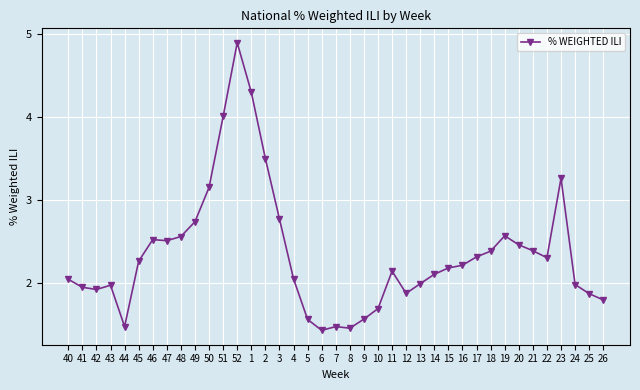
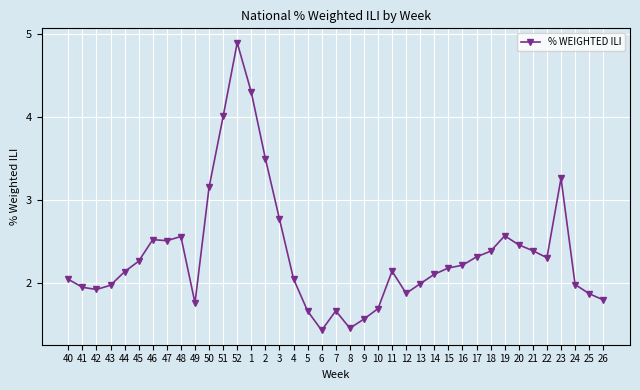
  {
    "40": 2.0,
    "41": 2.0,
    "42": 1.9,
    "43": 2.0,
-   "44": 1.5,
+   "44": 2.1,
    "45": 2.3,
    "46": 2.5,
    "47": 2.5,
    "48": 2.6,
-   "49": 2.7,
+   "49": 1.8,
    "50": 3.2,
    "51": 4.0,
    "52": 4.9,
    "1": 4.3,
    "2": 3.5,
    "3": 2.8,
    "4": 2.1,
-   "5": 1.6,
+   "5": 1.7,
    "6": 1.4,
-   "7": 1.5,
+   "7": 1.7,
    "8": 1.5,
    "9": 1.6,
    "10": 1.7,
    "11": 2.1,
    "12": 1.9,
    "13": 2.0,
    "14": 2.1,
    "15": 2.2,
    "16": 2.2,
    "17": 2.3,
    "18": 2.4,
    "19": 2.6,
    "20": 2.5,
    "21": 2.4,
    "22": 2.3,
    "23": 3.3,
    "24": 2.0,
    "25": 1.9,
    "26": 1.8
  }
